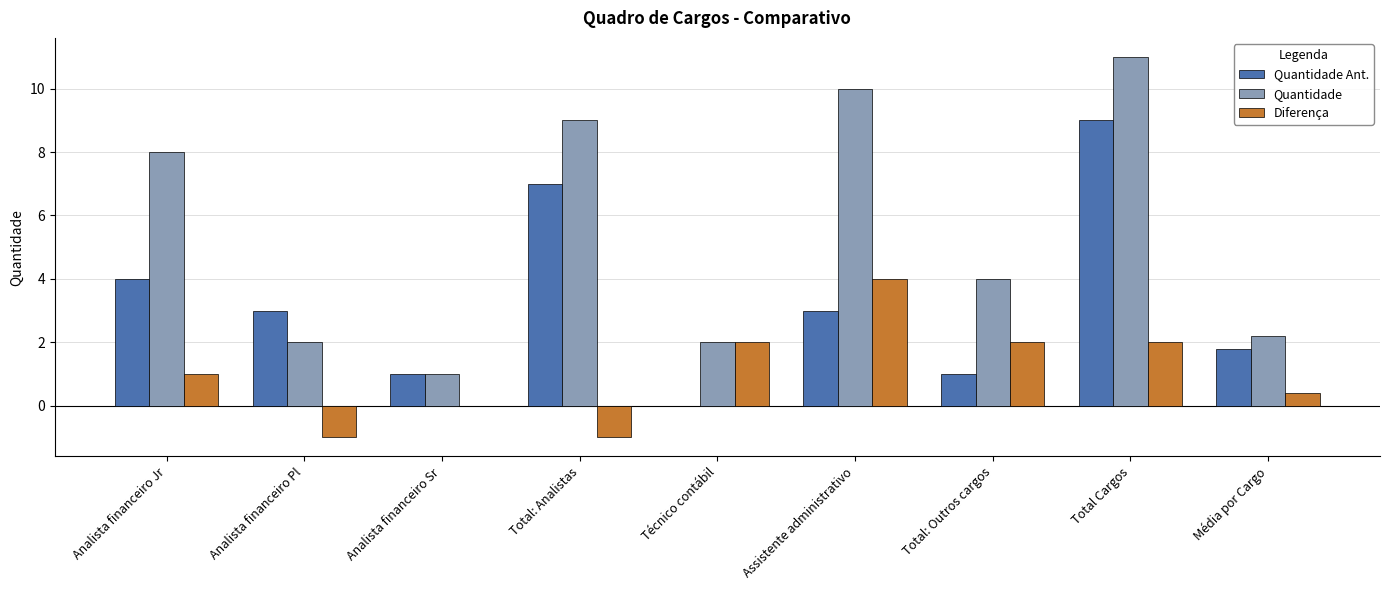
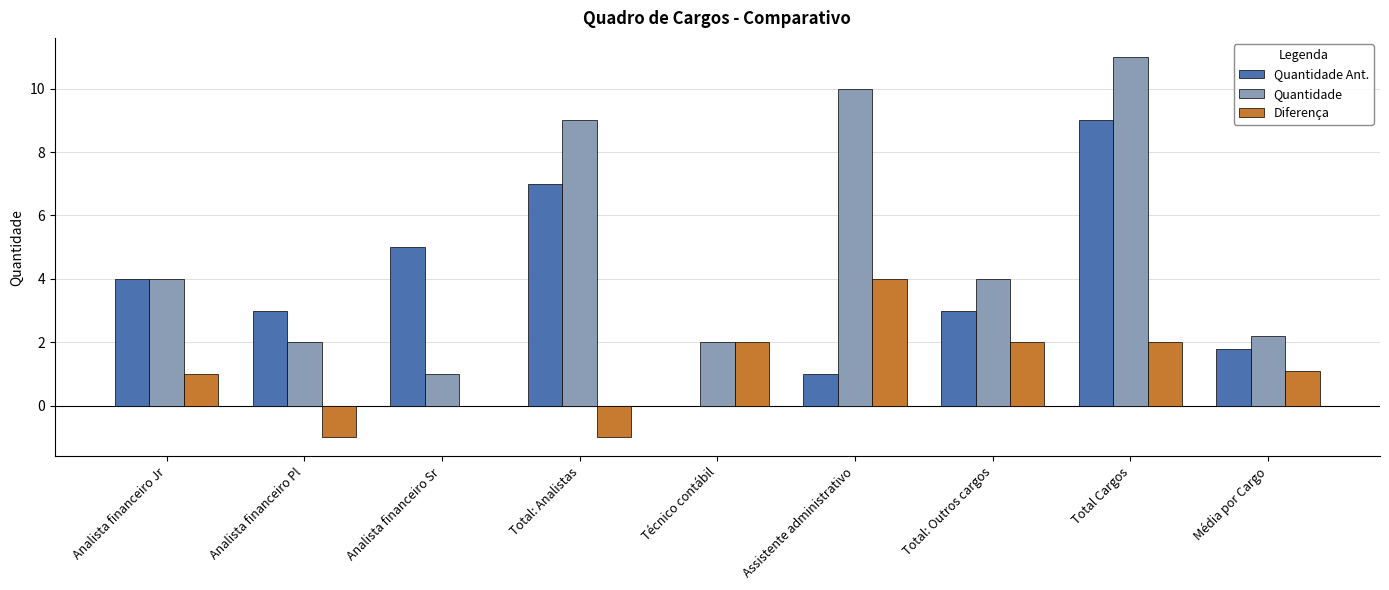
  {
    "Quantidade Ant.": {
      "Analista financeiro Jr": 4,
      "Analista financeiro Pl": 3,
-     "Analista financeiro Sr": 1,
+     "Analista financeiro Sr": 5,
      "Total: Analistas": 7,
      "Técnico contábil": 0,
-     "Assistente administrativo": 3,
-     "Total: Outros cargos": 1,
+     "Assistente administrativo": 1,
+     "Total: Outros cargos": 3,
      "Total Cargos": 9,
      "Média por Cargo": 1.8
    },
    "Quantidade": {
-     "Analista financeiro Jr": 8,
+     "Analista financeiro Jr": 4,
      "Analista financeiro Pl": 2,
      "Analista financeiro Sr": 1,
      "Total: Analistas": 9,
      "Técnico contábil": 2,
      "Assistente administrativo": 10,
      "Total: Outros cargos": 4,
      "Total Cargos": 11,
      "Média por Cargo": 2.2
    },
    "Diferença": {
      "Analista financeiro Jr": 1.0,
      "Analista financeiro Pl": -1.0,
      "Analista financeiro Sr": 0.0,
      "Total: Analistas": -1.0,
      "Técnico contábil": 2.0,
      "Assistente administrativo": 4.0,
      "Total: Outros cargos": 2.0,
      "Total Cargos": 2.0,
-     "Média por Cargo": 0.4
+     "Média por Cargo": 1.1
    }
  }
